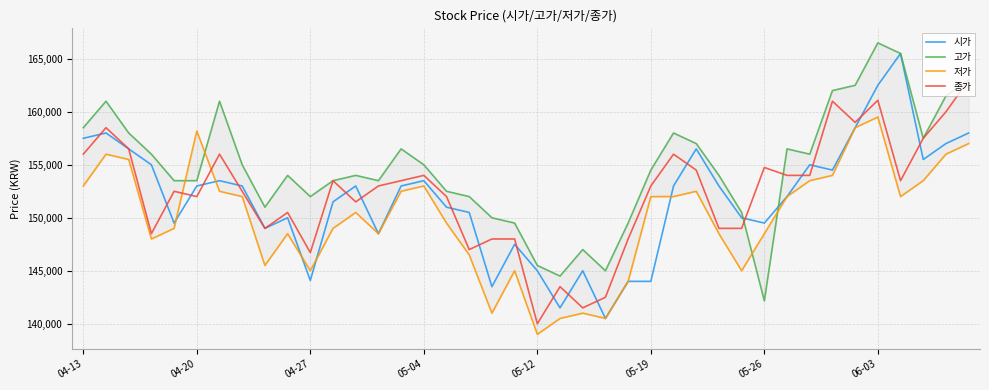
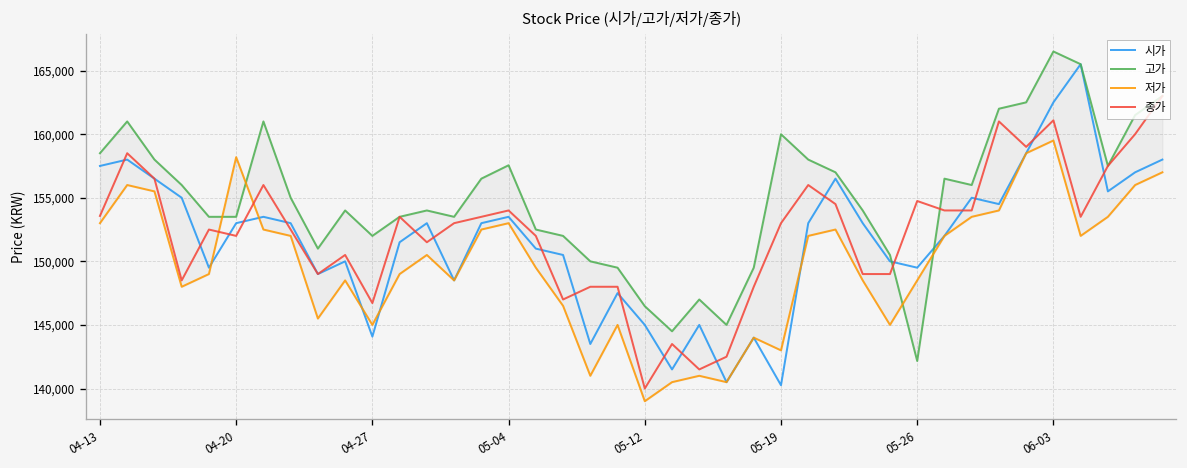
  {
    "시가": {
      "04-13": "157,500",
      "04-20": "153,000",
      "04-27": "144,100",
      "05-04": "153,500",
      "05-12": "145,000",
-     "05-19": "144,000",
+     "05-19": "140,300",
      "05-26": "149,500",
      "06-03": "162,500"
    },
    "고가": {
      "04-20": "153,500",
-     "05-04": "155,000",
-     "05-12": "145,500",
-     "05-19": "154,500",
+     "05-04": "157,600",
+     "05-12": "146,500",
+     "05-19": "160,000",
      "05-26": "142,200"
    },
    "저가": {
      "04-13": "153,000",
      "04-27": "145,000",
      "05-04": "153,000",
      "05-12": "139,000",
-     "05-19": "152,000",
+     "05-19": "143,000",
      "06-03": "159,500"
    },
    "종가": {
-     "04-13": "156,000",
+     "04-13": "153,600",
      "04-20": "152,000",
      "04-27": "146,700",
      "05-04": "154,000",
      "05-12": "140,000",
      "05-19": "153,000",
      "05-26": "154,700",
      "06-03": "161,100"
    }
  }
